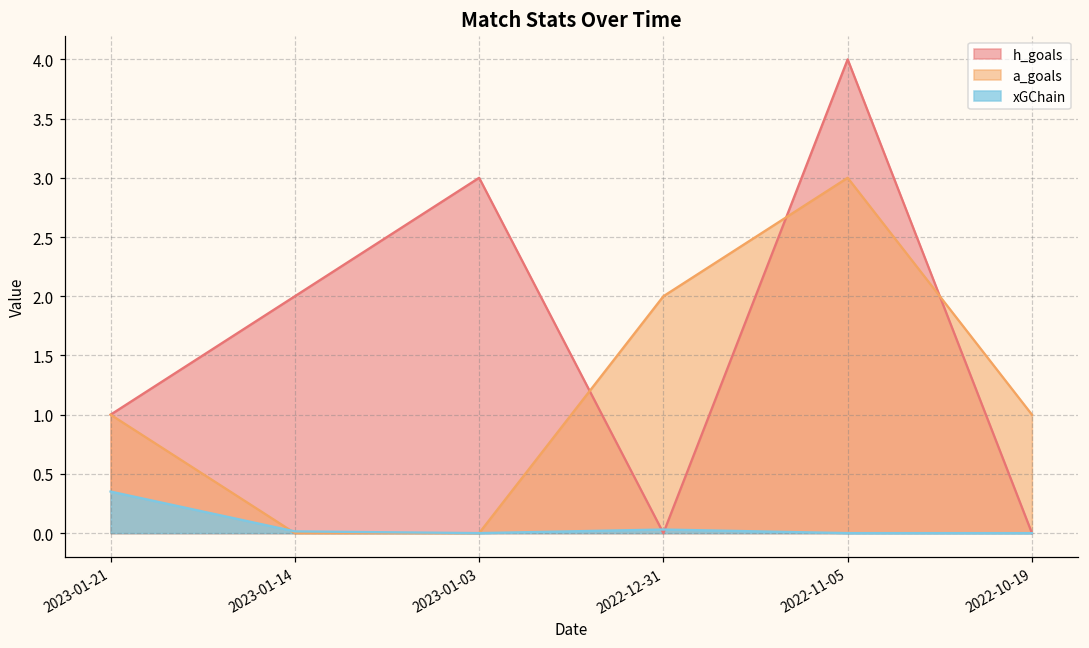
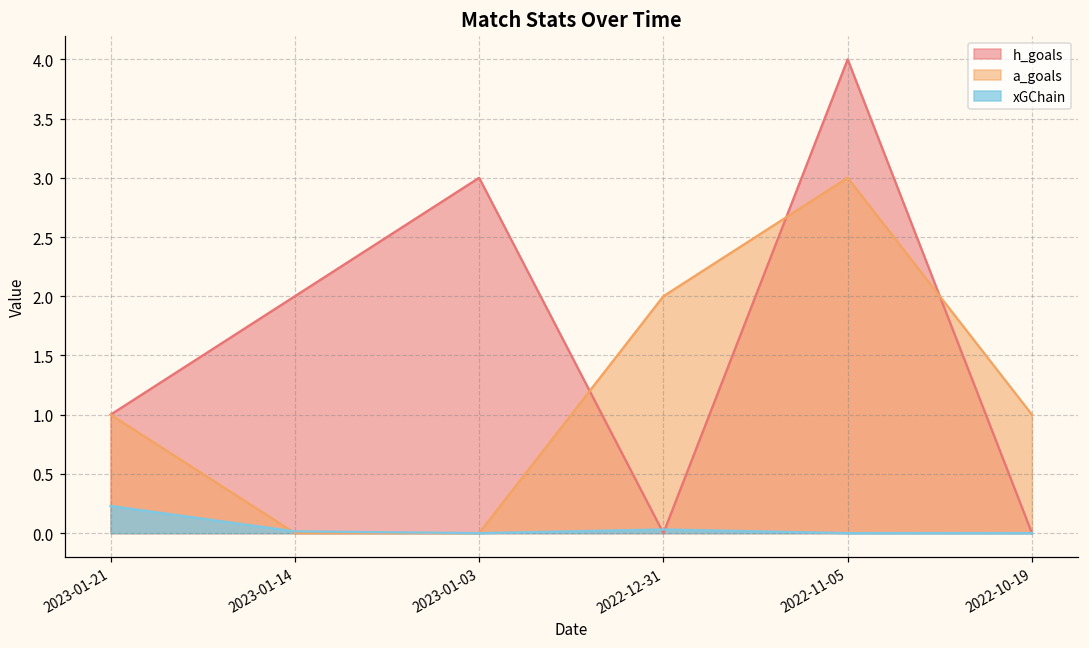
  {
    "xGChain": {
-     "2023-01-21": 0.35,
+     "2023-01-21": 0.23,
      "2022-12-31": 0.03,
      "2022-11-05": 0.00
    }
  }
